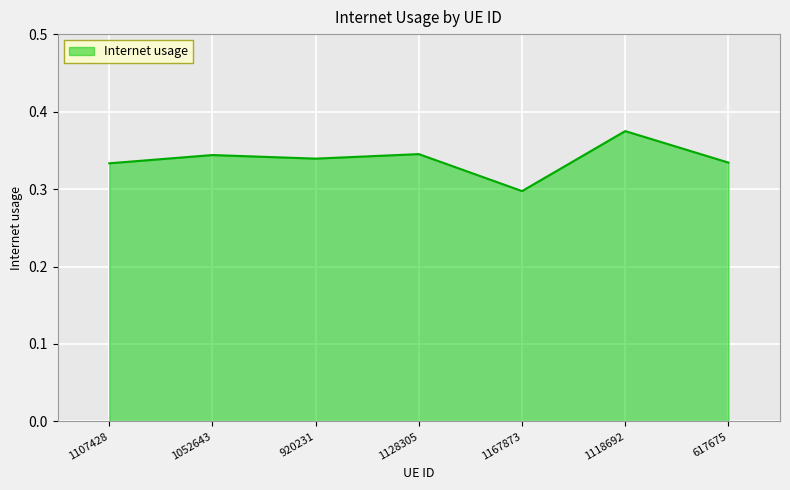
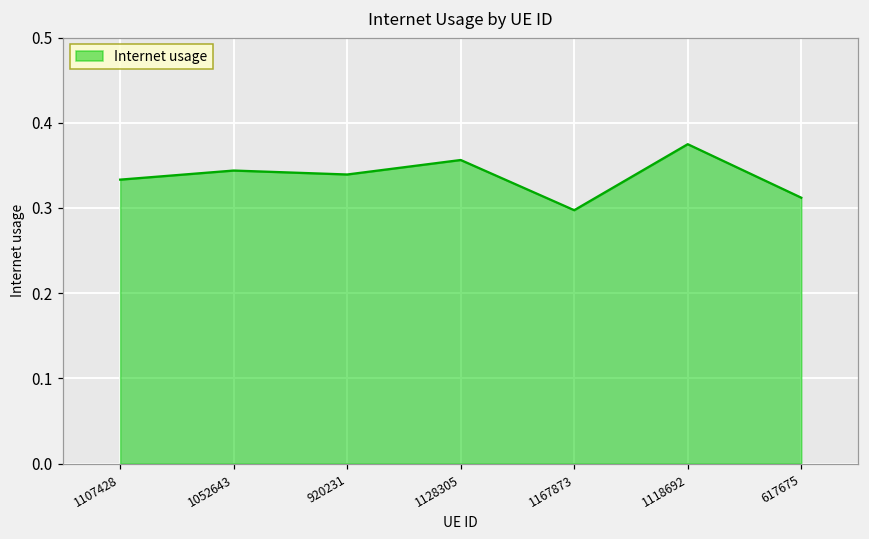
  {
    "1107428": 0.33,
    "1052643": 0.34,
    "920231": 0.34,
-   "1128305": 0.35,
+   "1128305": 0.36,
    "1167873": 0.30,
    "1118692": 0.37,
-   "617675": 0.33
+   "617675": 0.31
  }
